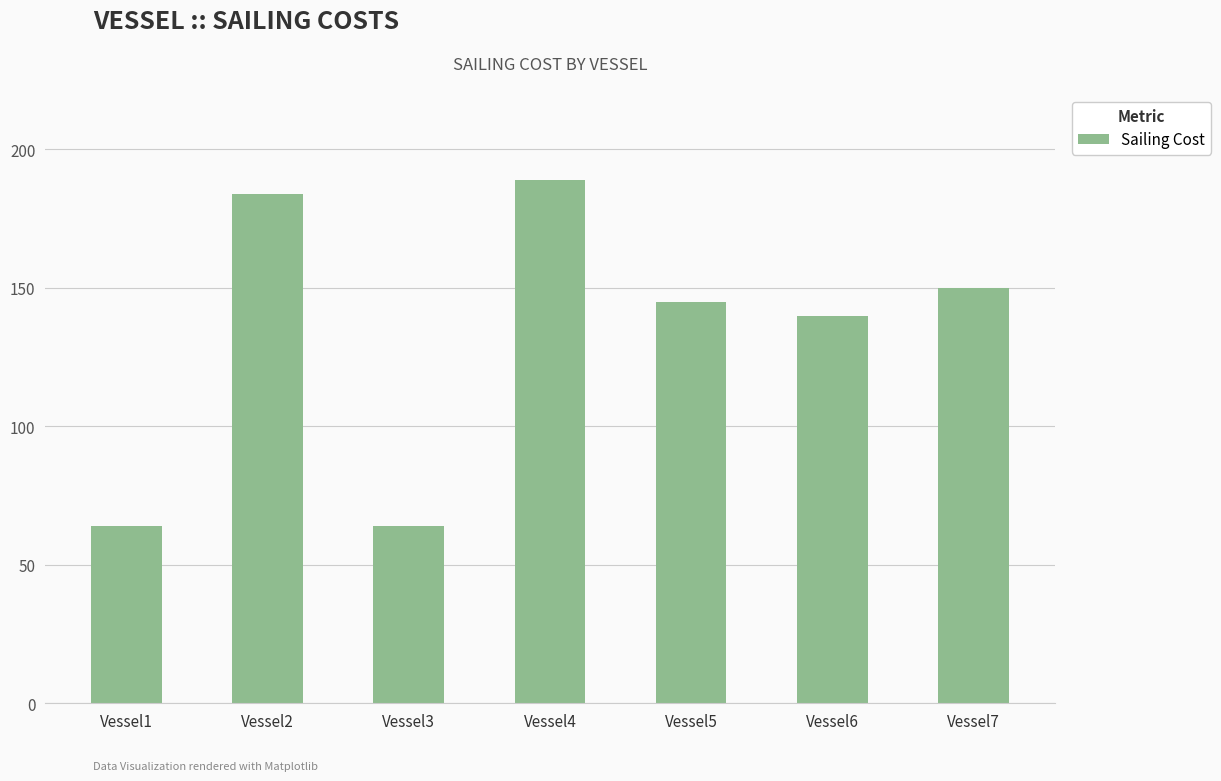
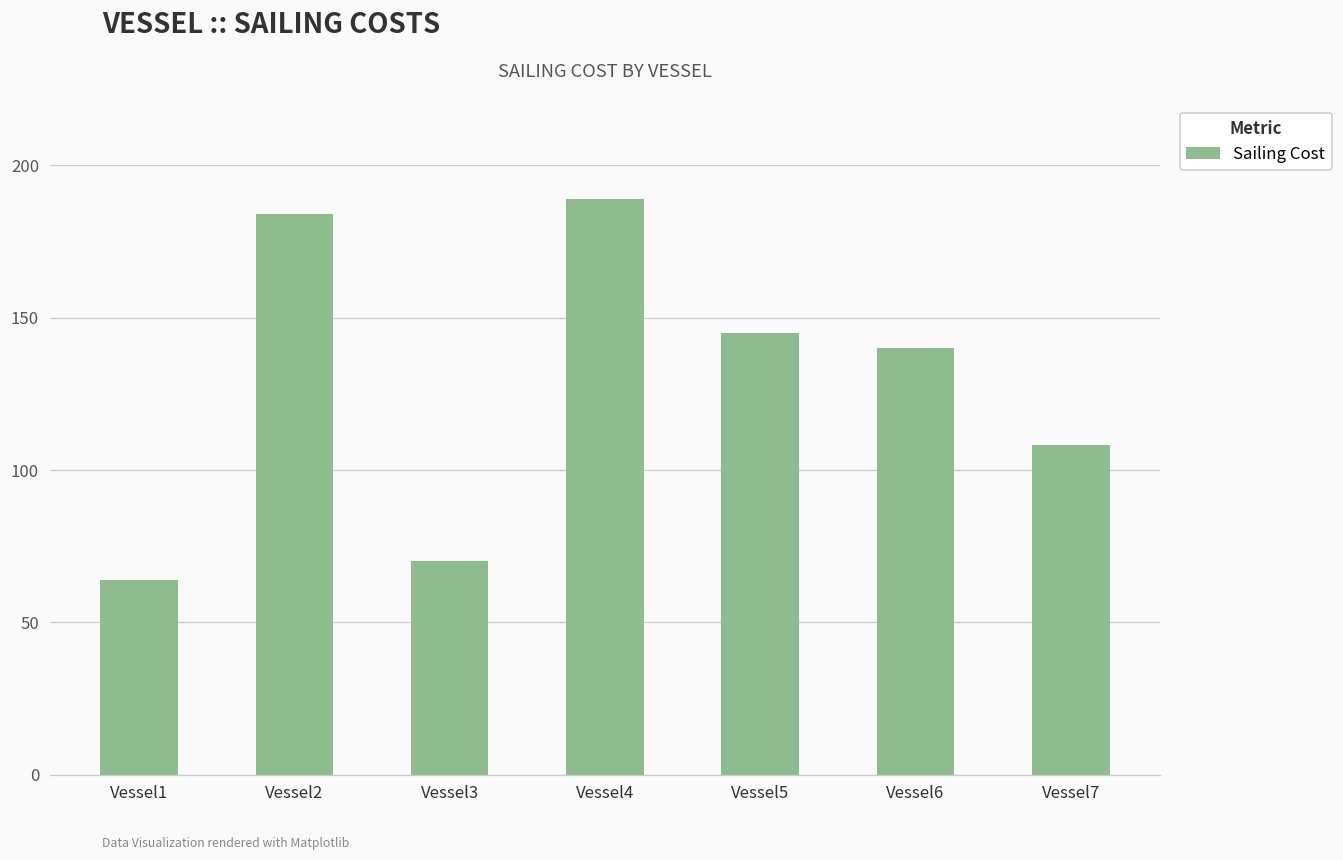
  {
    "Vessel1": 64,
    "Vessel2": 184,
-   "Vessel3": 64,
+   "Vessel3": 70,
    "Vessel4": 189,
    "Vessel5": 145,
    "Vessel6": 140,
-   "Vessel7": 150
+   "Vessel7": 108
  }
